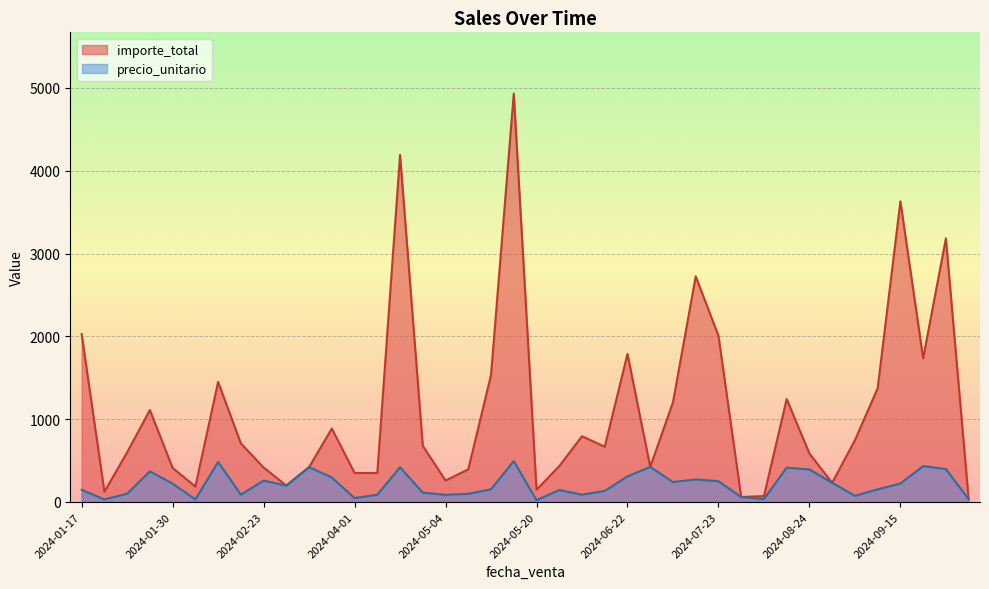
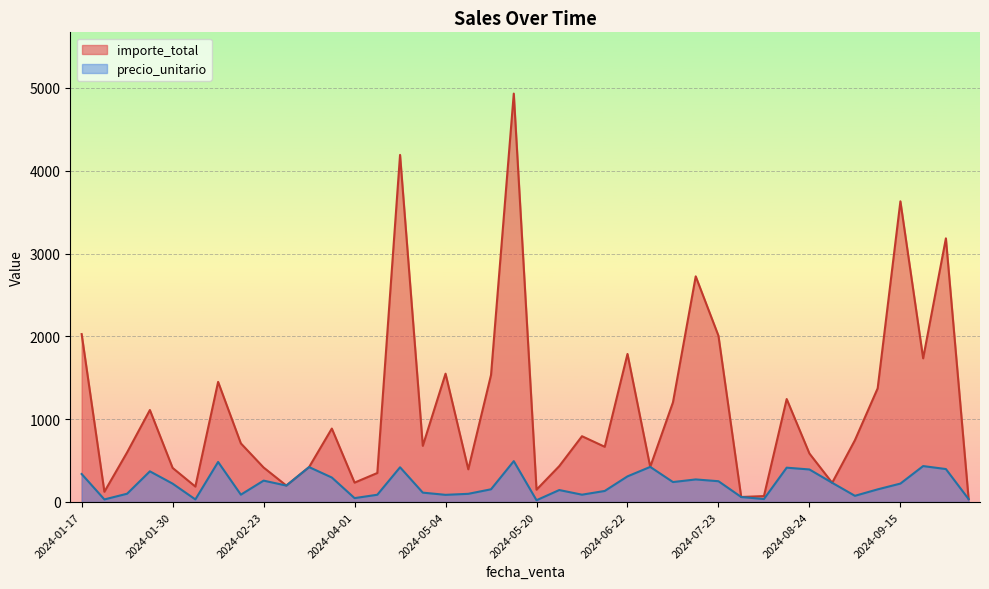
  {
    "importe_total": {
      "2024-01-17": 2000,
      "2024-01-30": 400,
      "2024-02-23": 400,
-     "2024-04-01": 400,
-     "2024-05-04": 300,
+     "2024-04-01": 200,
+     "2024-05-04": 1500,
      "2024-05-20": 100,
      "2024-06-22": 1800,
      "2024-07-23": 2000,
      "2024-08-24": 600,
      "2024-09-15": 3600
    },
    "precio_unitario": {
-     "2024-01-17": 100,
+     "2024-01-17": 300,
      "2024-01-30": 200,
      "2024-02-23": 300,
      "2024-04-01": 0,
      "2024-05-04": 100,
      "2024-05-20": 0,
      "2024-06-22": 300,
      "2024-07-23": 300,
      "2024-08-24": 400,
      "2024-09-15": 200
    }
  }
